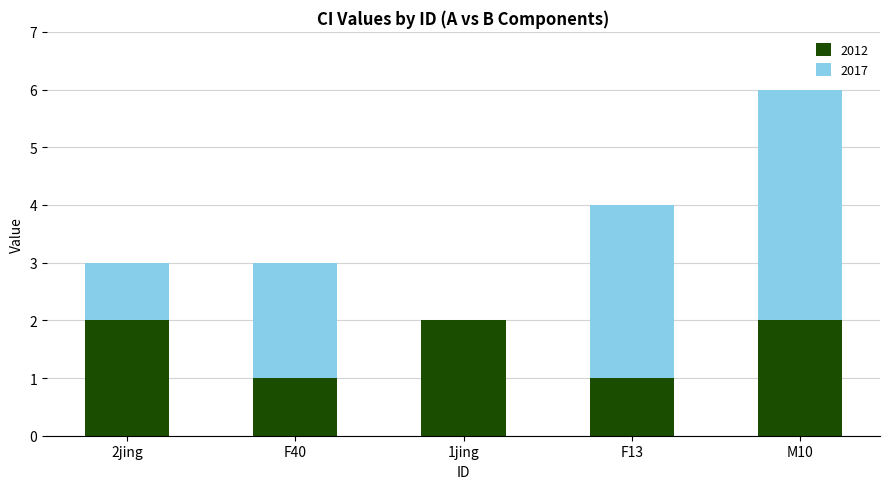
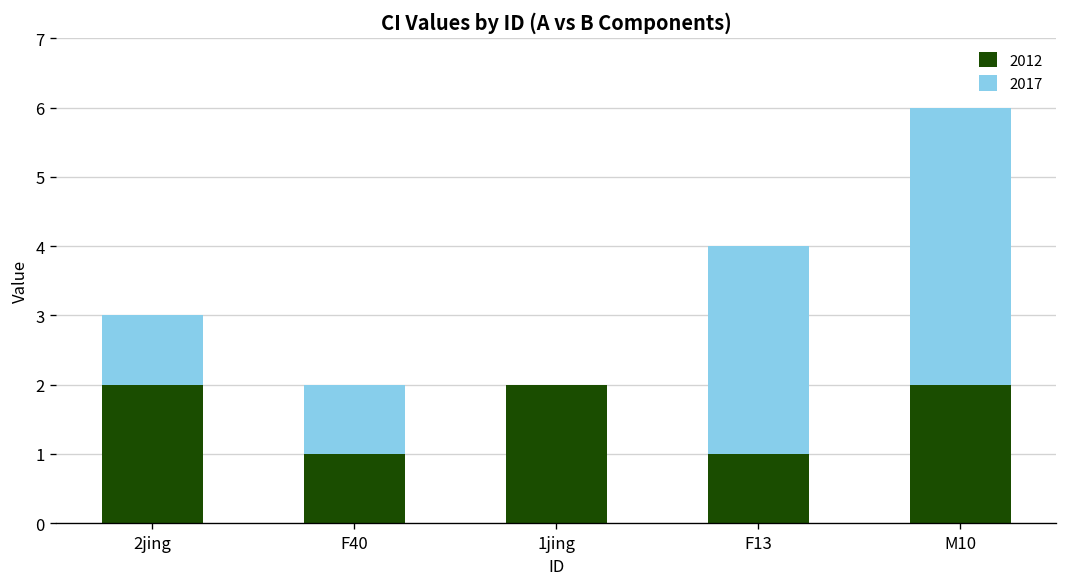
  {
    "2012": {
      "2jing": 2,
      "F40": 1,
      "1jing": 2,
      "F13": 1,
      "M10": 2
    },
    "2017": {
      "2jing": 1,
-     "F40": 2,
+     "F40": 1,
      "1jing": 0,
      "F13": 3,
      "M10": 4
    }
  }
